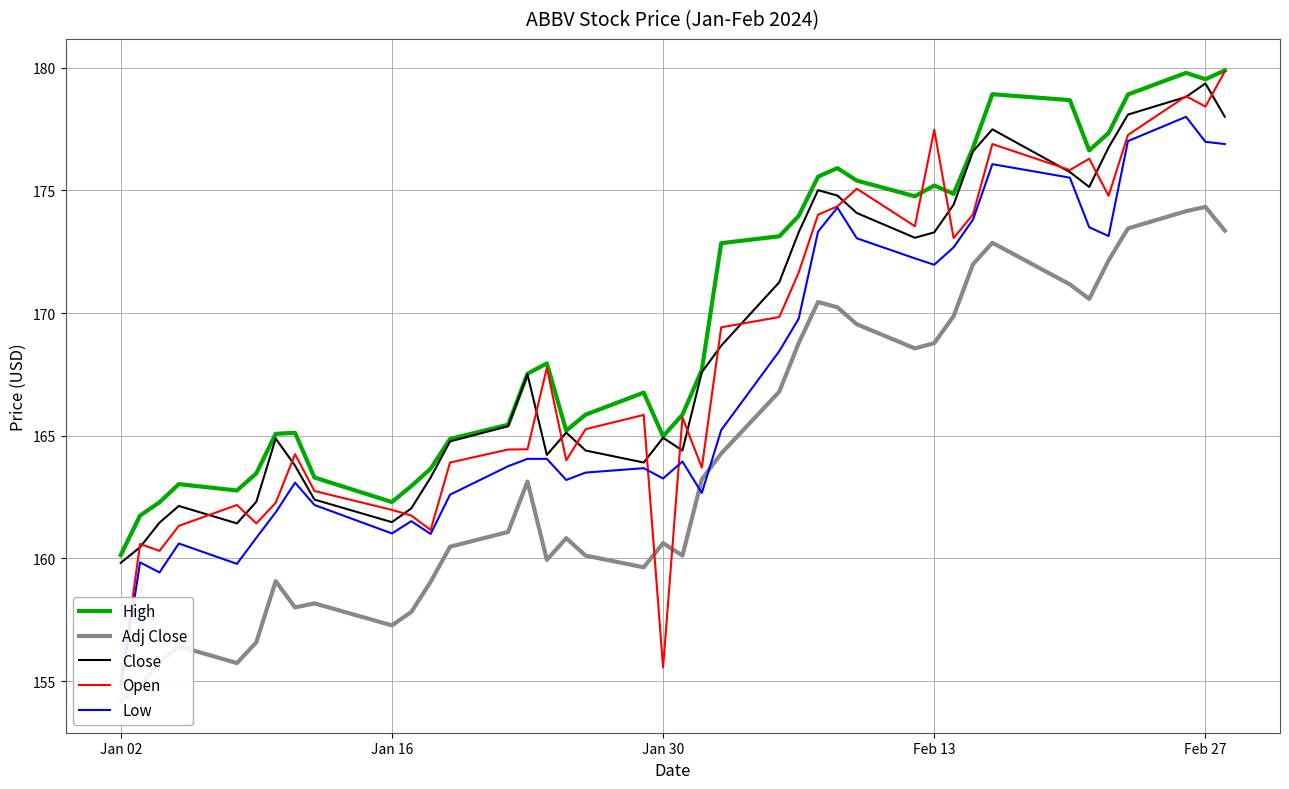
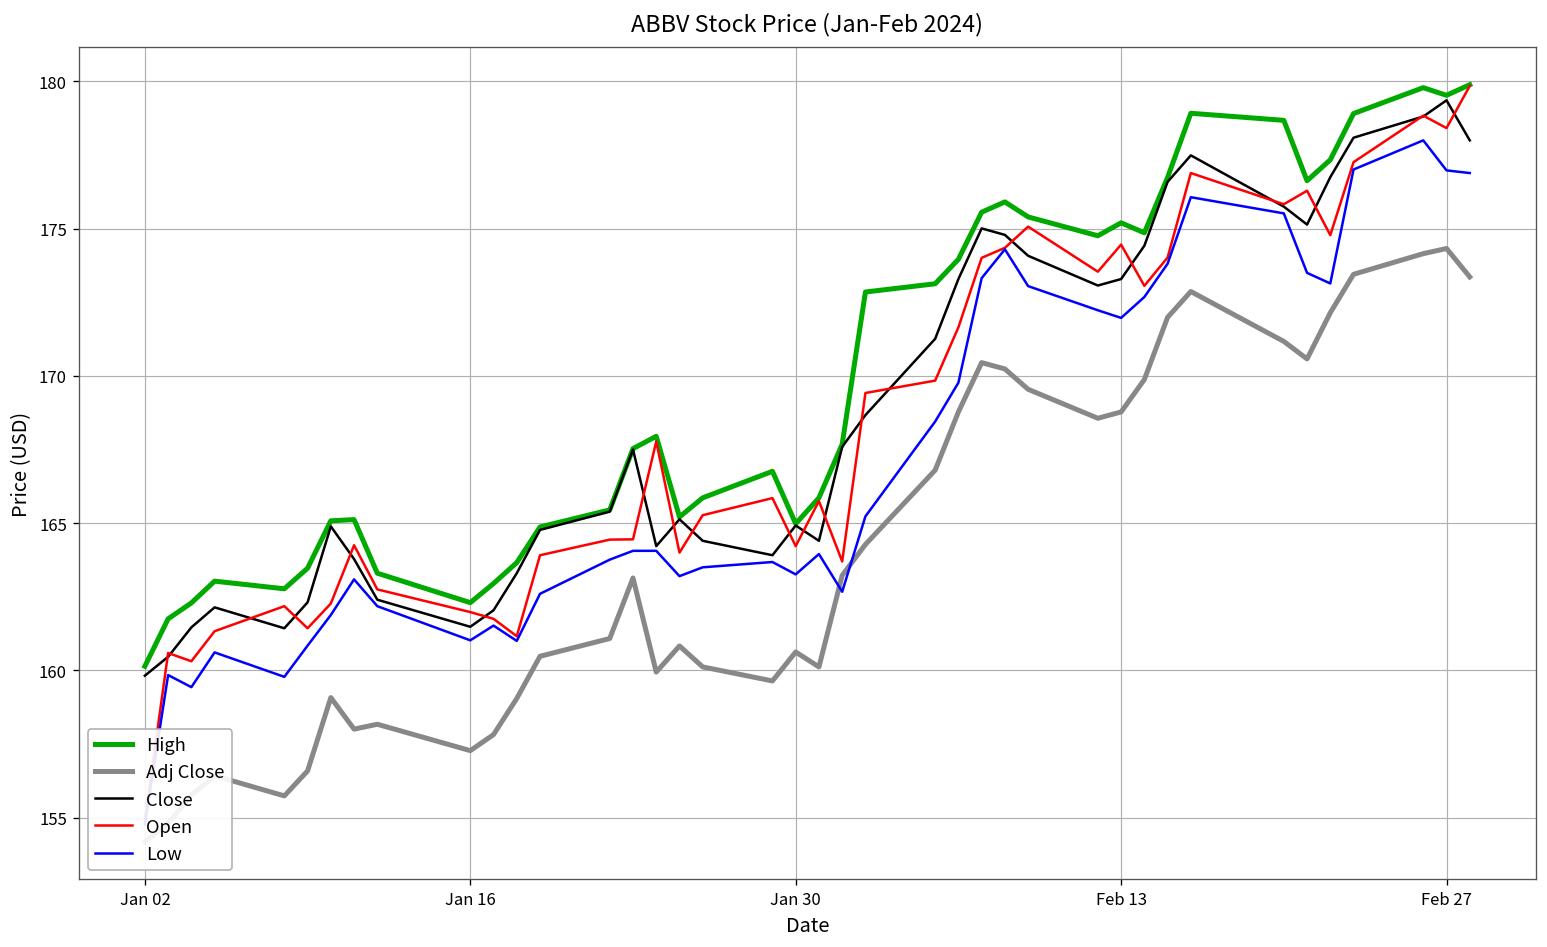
  {
    "High": {
      "Jan 02": 160.1,
      "Jan 16": 162.3,
      "Feb 13": 175.2,
      "Feb 27": 179.5
    },
    "Adj Close": {
      "Jan 16": 157.3,
      "Jan 30": 160.6,
      "Feb 13": 168.8,
      "Feb 27": 174.3
    },
    "Close": {
      "Jan 02": 159.8,
      "Jan 16": 161.5,
      "Feb 13": 173.3,
      "Feb 27": 179.4
    },
    "Open": {
      "Jan 16": 162.0,
-     "Jan 30": 155.6,
-     "Feb 13": 177.5,
+     "Jan 30": 164.2,
+     "Feb 13": 174.5,
      "Feb 27": 178.4
    },
    "Low": {
      "Jan 16": 161.0,
      "Jan 30": 163.3,
      "Feb 13": 172.0,
      "Feb 27": 177.0
    }
  }
